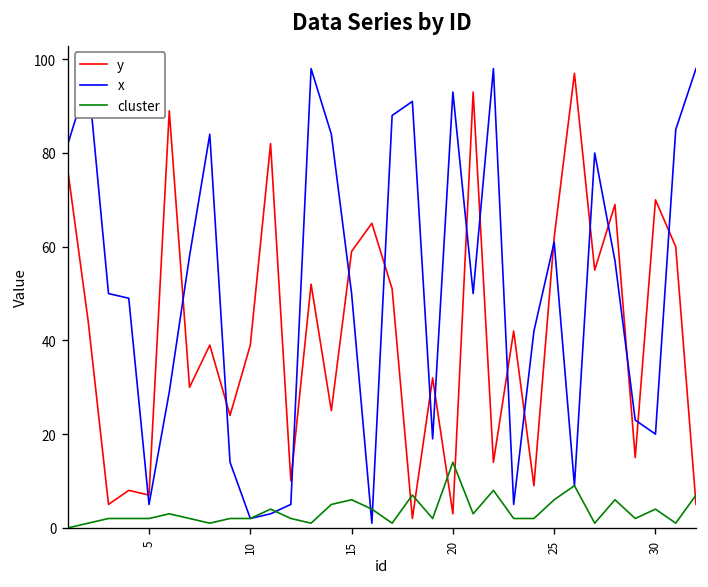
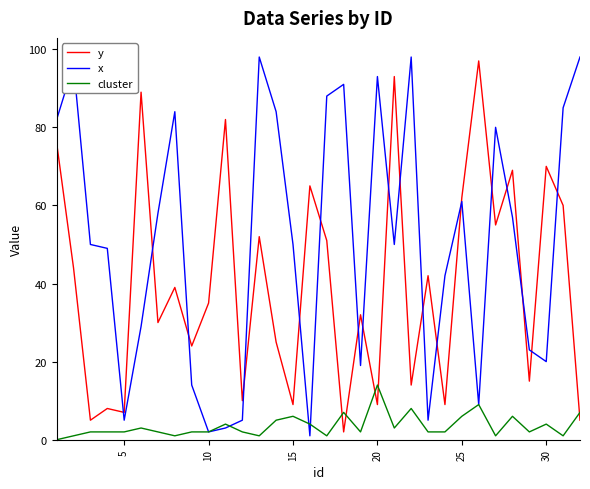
  {
    "y": {
      "5": 7,
-     "10": 39,
-     "15": 59,
-     "20": 3,
+     "10": 35,
+     "15": 9,
+     "20": 9,
      "25": 62,
      "30": 70
    },
    "x": {
      "5": 5,
      "15": 50,
      "20": 93,
      "25": 61,
      "30": 20
    },
    "cluster": {
      "5": 2,
      "15": 6,
      "20": 14,
      "25": 6,
      "30": 4
    }
  }
